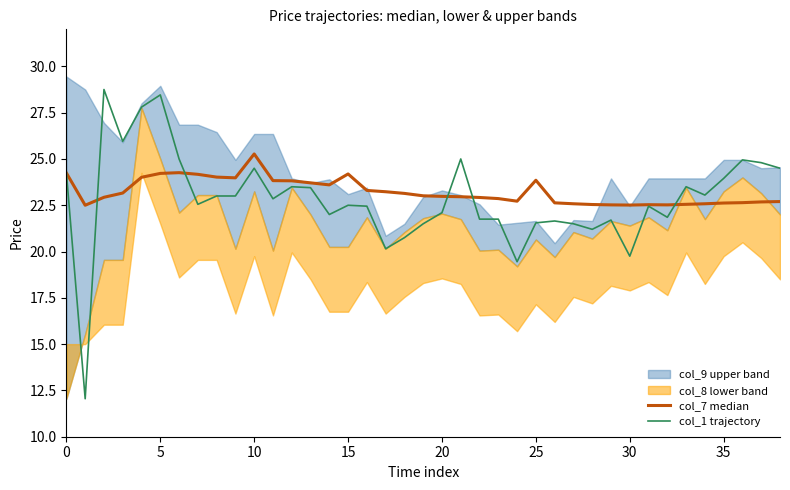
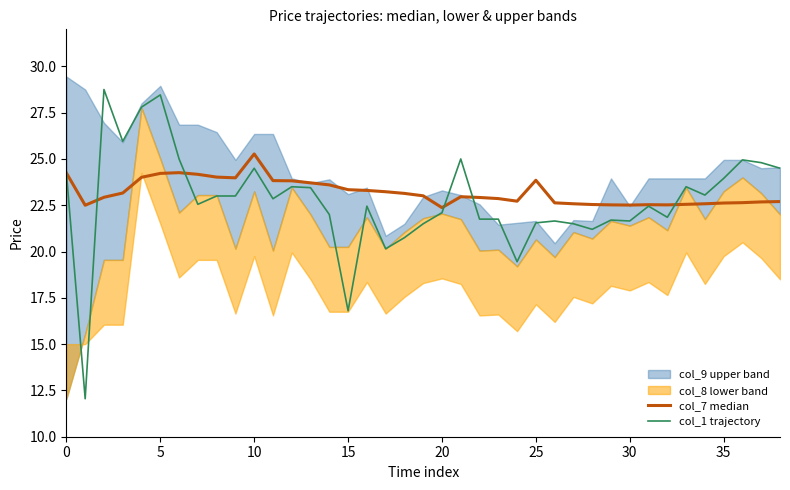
  {
    "col_7 median": {
      "5": 24.2,
      "10": 25.3,
-     "15": 24.2,
-     "20": 23.0,
+     "15": 23.3,
+     "20": 22.4,
      "25": 23.9,
      "35": 22.6
    },
    "col_1 trajectory": {
      "5": 28.5,
      "10": 24.5,
-     "15": 22.5,
-     "30": 19.8,
+     "15": 16.8,
+     "30": 21.7,
      "35": 24.0
    }
  }
